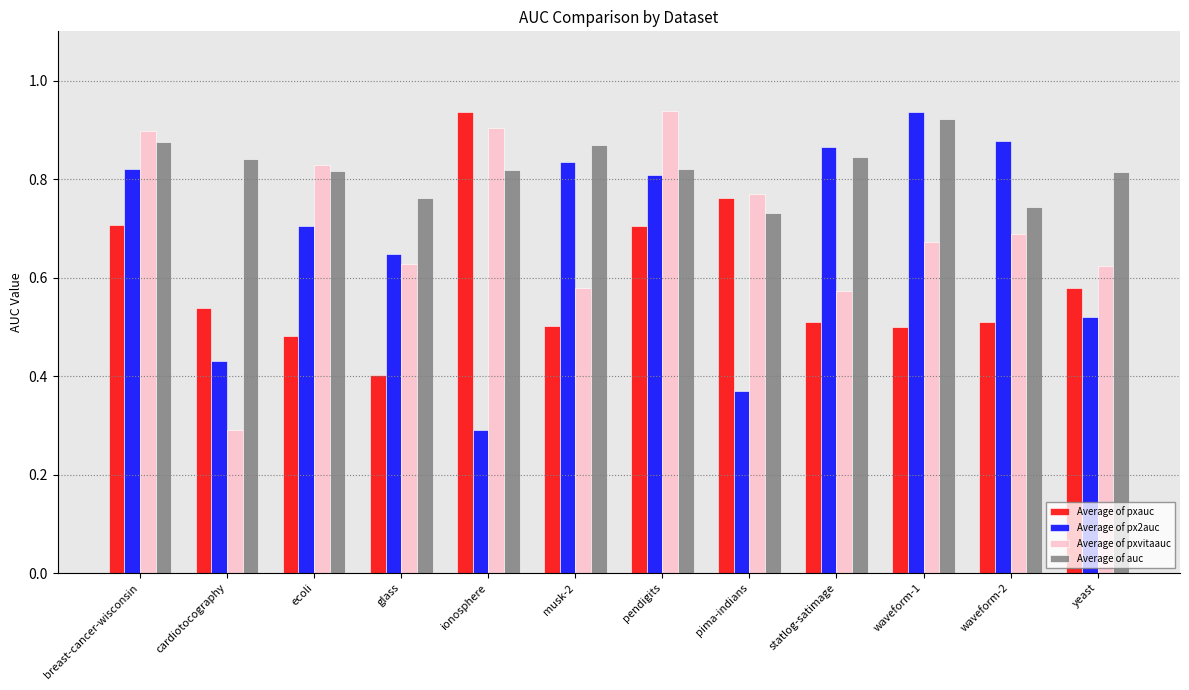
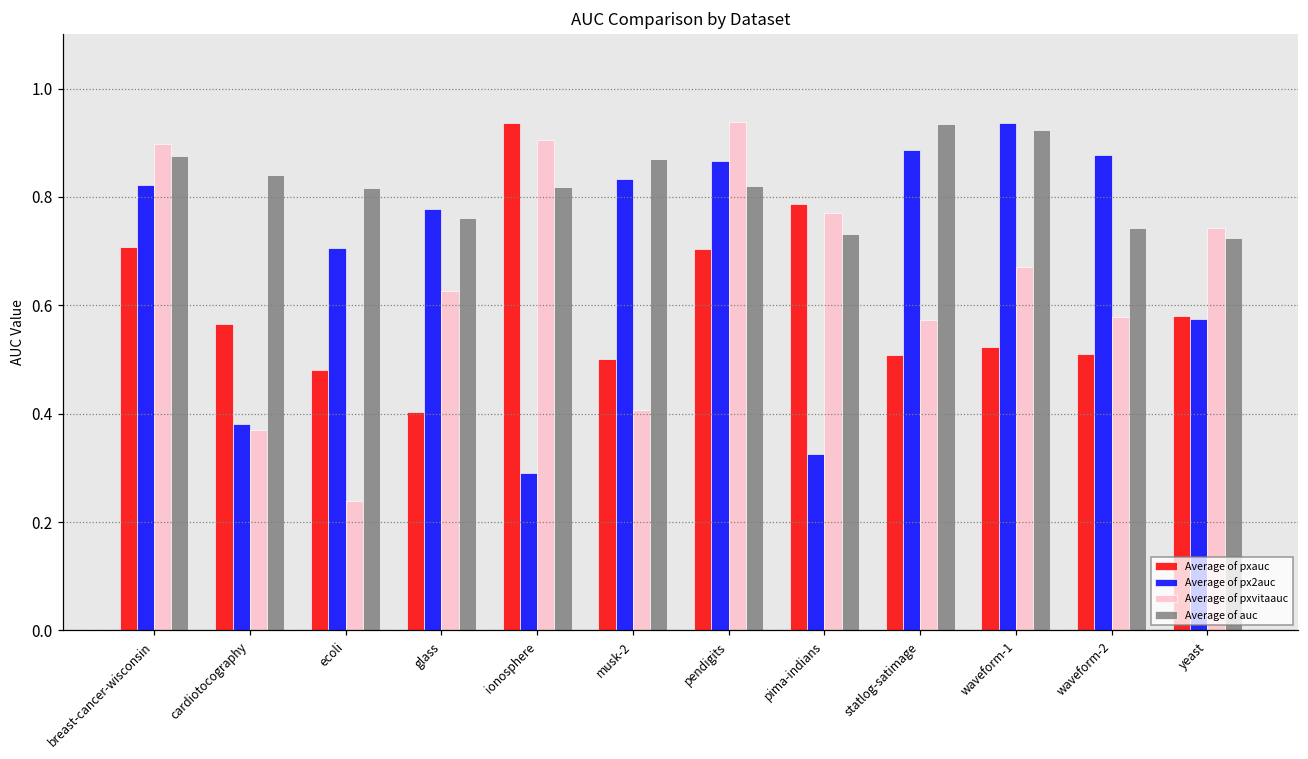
  {
    "Average of pxauc": {
      "breast-cancer-wisconsin": 0.71,
-     "cardiotocography": 0.54,
+     "cardiotocography": 0.57,
      "ecoli": 0.48,
      "glass": 0.40,
      "ionosphere": 0.94,
      "musk-2": 0.50,
      "pendigits": 0.70,
-     "pima-indians": 0.76,
+     "pima-indians": 0.79,
      "statlog-satimage": 0.51,
-     "waveform-1": 0.50,
+     "waveform-1": 0.52,
      "waveform-2": 0.51,
      "yeast": 0.58
    },
    "Average of px2auc": {
      "breast-cancer-wisconsin": 0.82,
-     "cardiotocography": 0.43,
+     "cardiotocography": 0.38,
      "ecoli": 0.71,
-     "glass": 0.65,
+     "glass": 0.78,
      "ionosphere": 0.29,
      "musk-2": 0.83,
-     "pendigits": 0.81,
-     "pima-indians": 0.37,
-     "statlog-satimage": 0.86,
+     "pendigits": 0.87,
+     "pima-indians": 0.32,
+     "statlog-satimage": 0.89,
      "waveform-1": 0.94,
      "waveform-2": 0.88,
-     "yeast": 0.52
+     "yeast": 0.58
    },
    "Average of pxvitaauc": {
      "breast-cancer-wisconsin": 0.90,
-     "cardiotocography": 0.29,
-     "ecoli": 0.83,
+     "cardiotocography": 0.37,
+     "ecoli": 0.24,
      "glass": 0.63,
      "ionosphere": 0.90,
-     "musk-2": 0.58,
+     "musk-2": 0.41,
      "pendigits": 0.94,
      "pima-indians": 0.77,
      "statlog-satimage": 0.57,
      "waveform-1": 0.67,
-     "waveform-2": 0.69,
-     "yeast": 0.62
+     "waveform-2": 0.58,
+     "yeast": 0.74
    },
    "Average of auc": {
      "breast-cancer-wisconsin": 0.88,
      "cardiotocography": 0.84,
      "ecoli": 0.82,
      "glass": 0.76,
      "ionosphere": 0.82,
      "musk-2": 0.87,
      "pendigits": 0.82,
      "pima-indians": 0.73,
-     "statlog-satimage": 0.84,
+     "statlog-satimage": 0.94,
      "waveform-1": 0.92,
      "waveform-2": 0.74,
-     "yeast": 0.81
+     "yeast": 0.72
    }
  }
